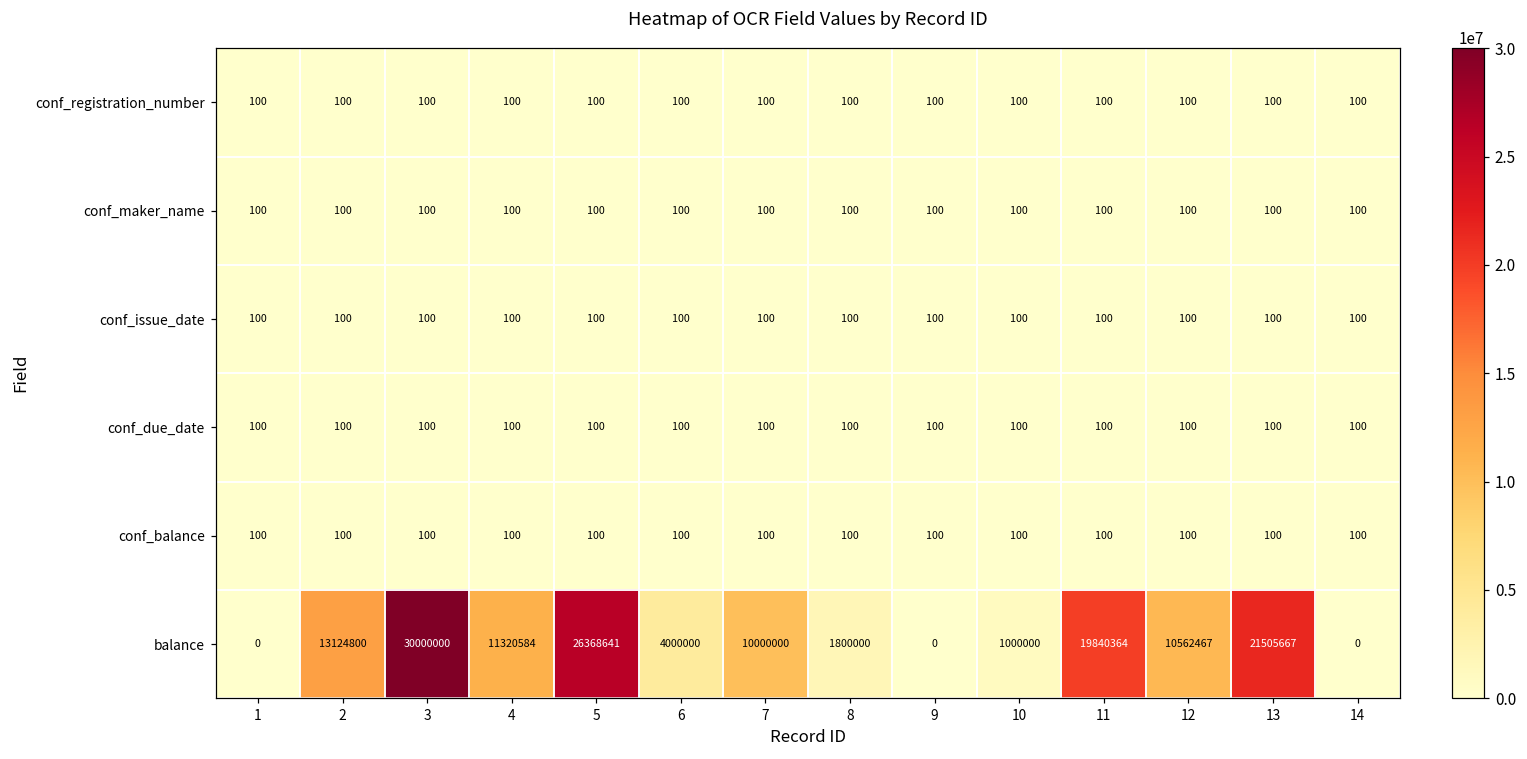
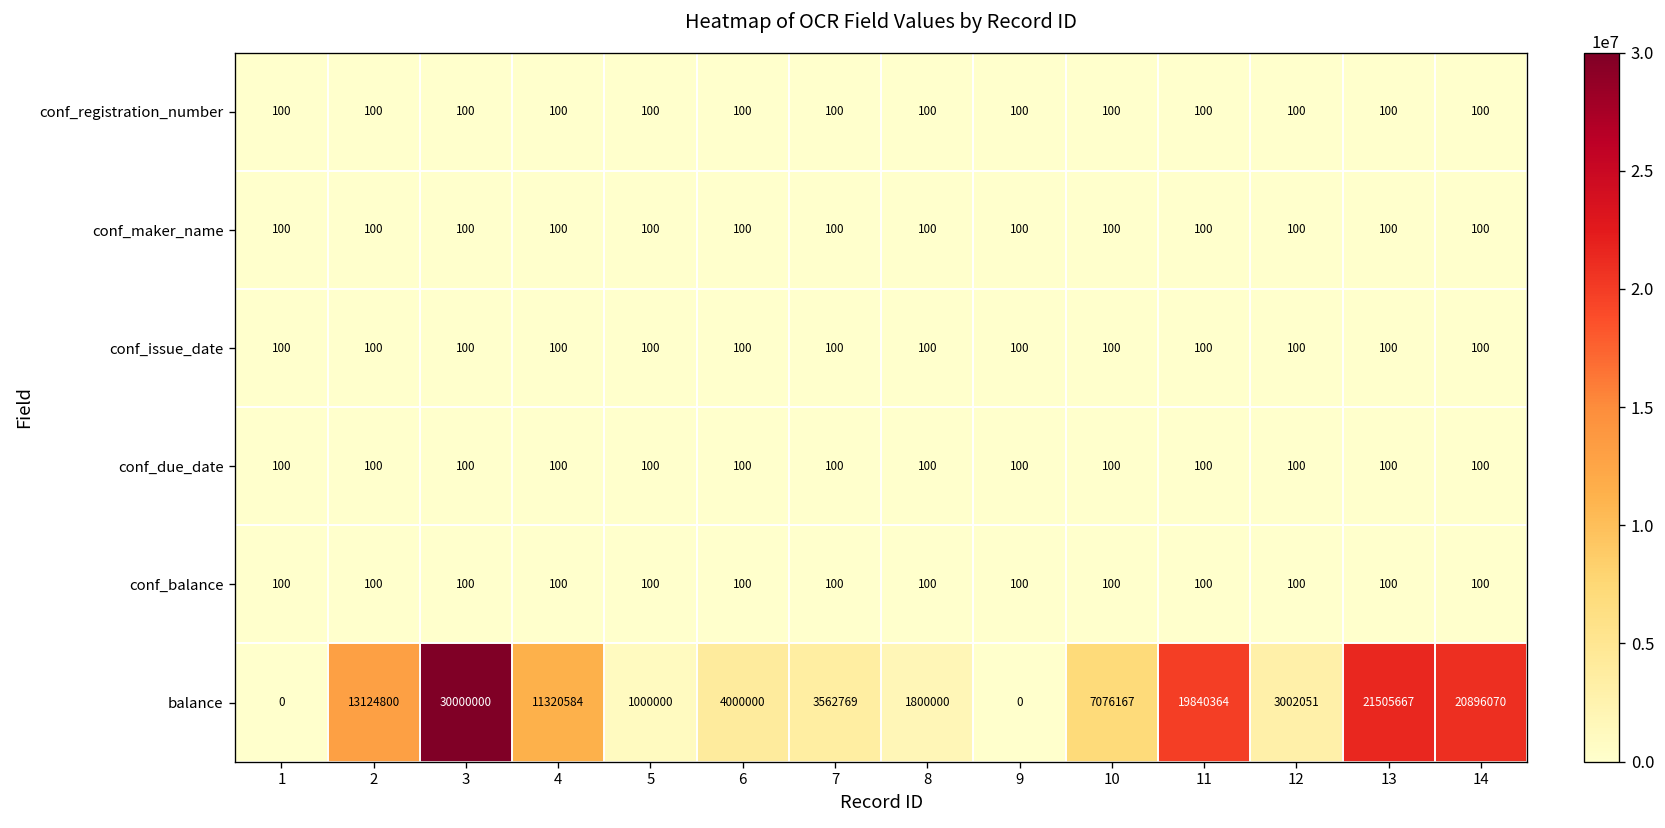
  {
    "conf_registration_number": {
      "1": 100,
      "2": 100,
      "3": 100,
      "4": 100,
      "5": 100,
      "6": 100,
      "7": 100,
      "8": 100,
      "9": 100,
      "10": 100,
      "11": 100,
      "12": 100,
      "13": 100,
      "14": 100
    },
    "conf_maker_name": {
      "1": 100,
      "2": 100,
      "3": 100,
      "4": 100,
      "5": 100,
      "6": 100,
      "7": 100,
      "8": 100,
      "9": 100,
      "10": 100,
      "11": 100,
      "12": 100,
      "13": 100,
      "14": 100
    },
    "conf_issue_date": {
      "1": 100,
      "2": 100,
      "3": 100,
      "4": 100,
      "5": 100,
      "6": 100,
      "7": 100,
      "8": 100,
      "9": 100,
      "10": 100,
      "11": 100,
      "12": 100,
      "13": 100,
      "14": 100
    },
    "conf_due_date": {
      "1": 100,
      "2": 100,
      "3": 100,
      "4": 100,
      "5": 100,
      "6": 100,
      "7": 100,
      "8": 100,
      "9": 100,
      "10": 100,
      "11": 100,
      "12": 100,
      "13": 100,
      "14": 100
    },
    "conf_balance": {
      "1": 100,
      "2": 100,
      "3": 100,
      "4": 100,
      "5": 100,
      "6": 100,
      "7": 100,
      "8": 100,
      "9": 100,
      "10": 100,
      "11": 100,
      "12": 100,
      "13": 100,
      "14": 100
    },
    "balance": {
      "1": 0,
      "2": 13124800,
      "3": 30000000,
      "4": 11320584,
-     "5": 26368641,
+     "5": 1000000,
      "6": 4000000,
-     "7": 10000000,
+     "7": 3562769,
      "8": 1800000,
      "9": 0,
-     "10": 1000000,
+     "10": 7076167,
      "11": 19840364,
-     "12": 10562467,
+     "12": 3002051,
      "13": 21505667,
-     "14": 0
+     "14": 20896070
    }
  }
